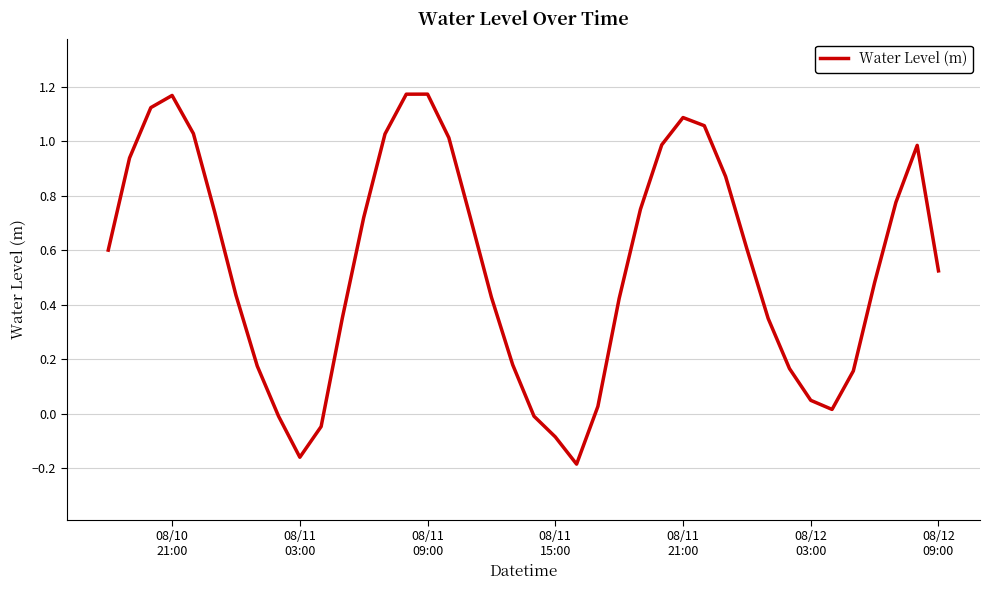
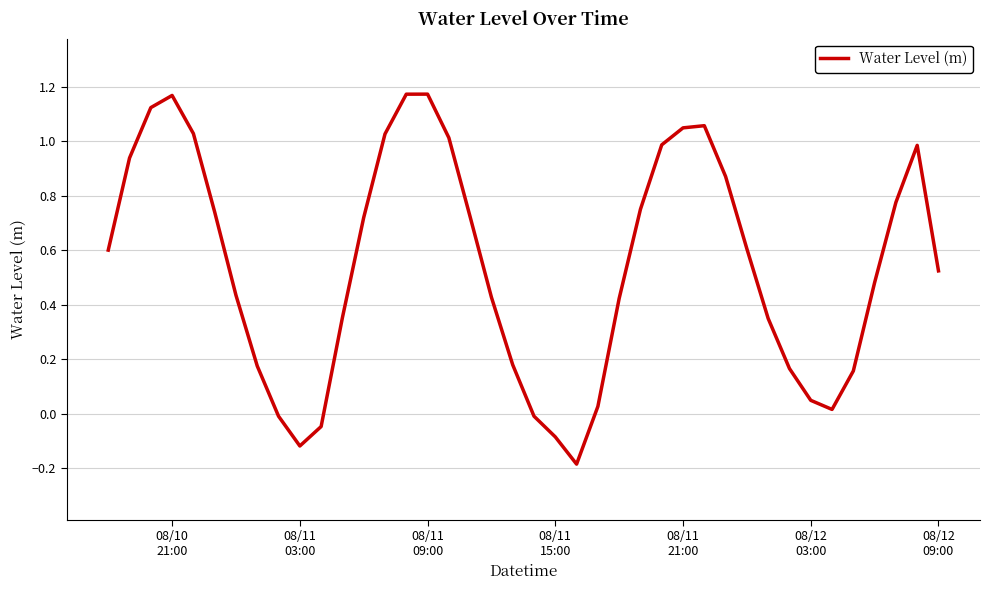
  {
    "08/10 21:00": 1.17,
-   "08/11 03:00": -0.16,
+   "08/11 03:00": -0.12,
    "08/11 09:00": 1.17,
    "08/11 15:00": -0.09,
-   "08/11 21:00": 1.09,
+   "08/11 21:00": 1.05,
    "08/12 03:00": 0.05,
    "08/12 09:00": 0.52
  }
